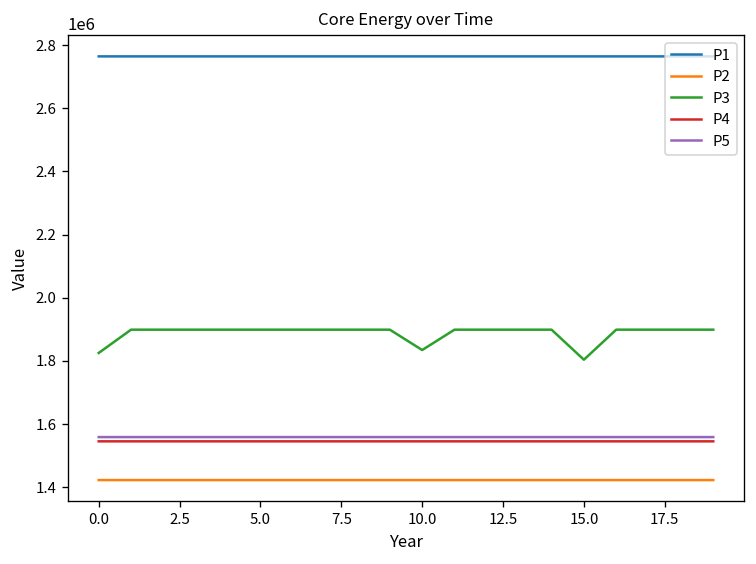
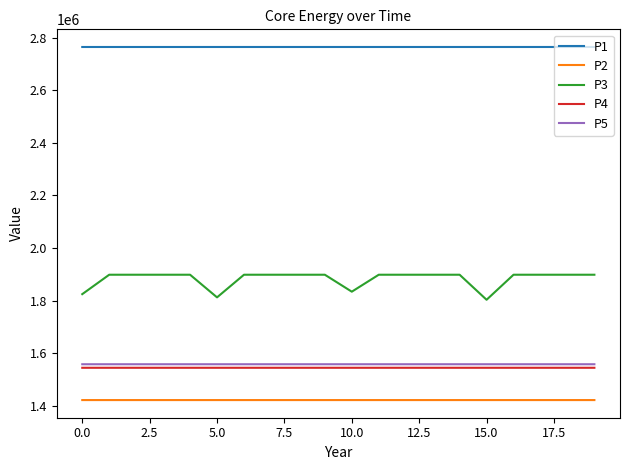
  {
    "P1": {
      "0.0": 2760000,
      "5.0": 2760000,
      "10.0": 2760000,
      "15.0": 2760000
    },
    "P2": {
      "0.0": 1420000,
      "5.0": 1420000,
      "10.0": 1420000,
      "15.0": 1420000
    },
    "P3": {
      "0.0": 1830000,
-     "5.0": 1900000,
+     "5.0": 1810000,
      "10.0": 1830000,
      "15.0": 1800000
    },
    "P4": {
      "0.0": 1550000,
      "5.0": 1550000,
      "10.0": 1550000,
      "15.0": 1550000
    },
    "P5": {
      "0.0": 1560000,
      "5.0": 1560000,
      "10.0": 1560000,
      "15.0": 1560000
    }
  }
